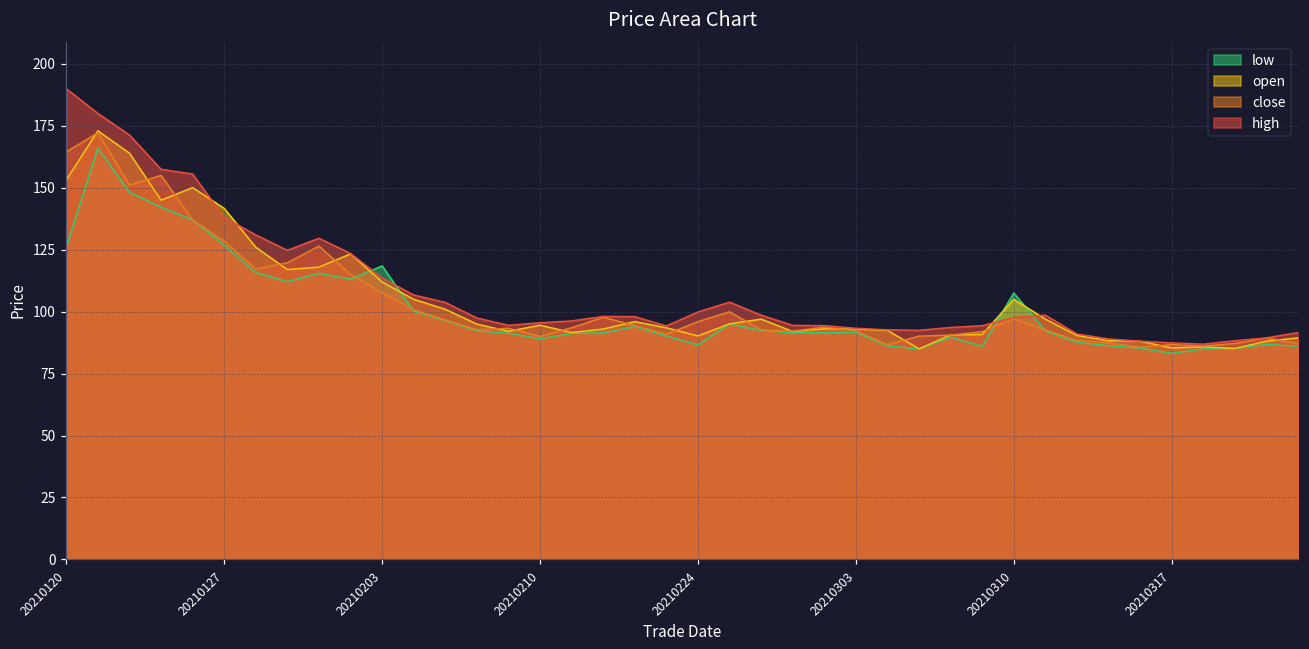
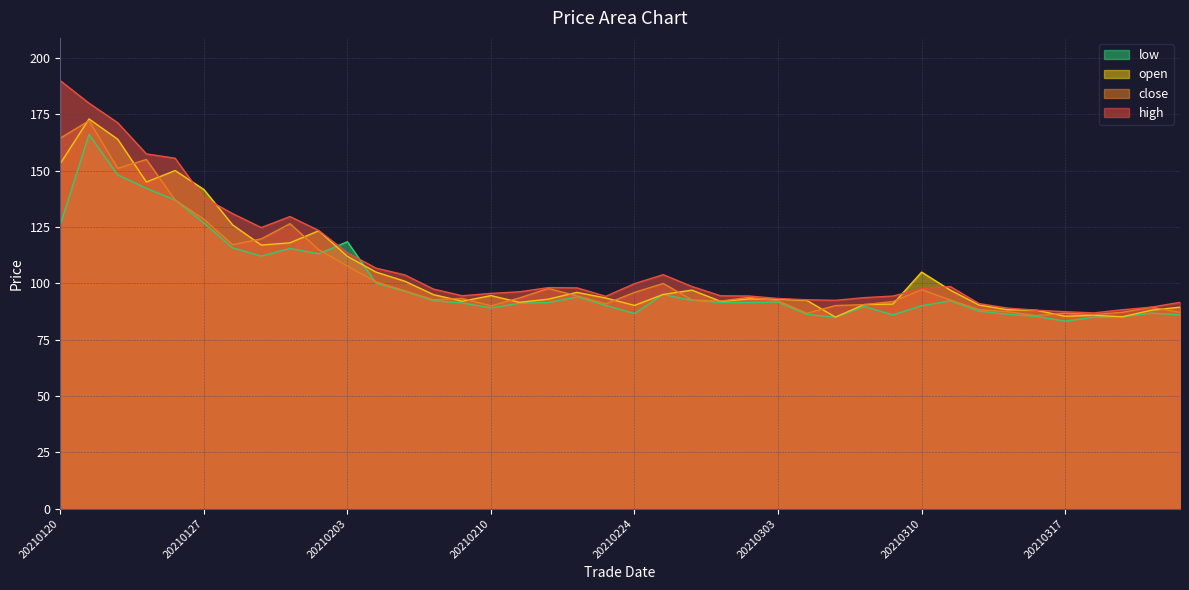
  {
    "low": {
      "20210120": 126,
      "20210127": 127,
      "20210203": 119,
      "20210224": 87,
-     "20210310": 108,
+     "20210310": 90,
      "20210317": 83
    },
    "open": {
      "20210120": 153,
      "20210127": 142,
      "20210203": 112,
      "20210224": 90,
      "20210310": 105,
      "20210317": 85
    }
  }
